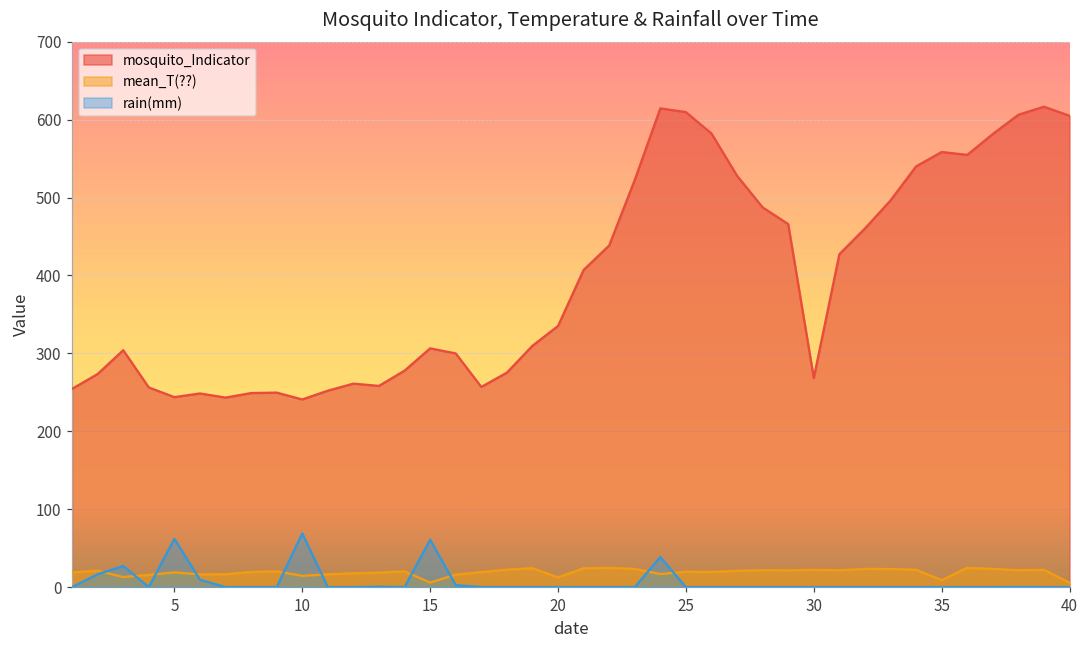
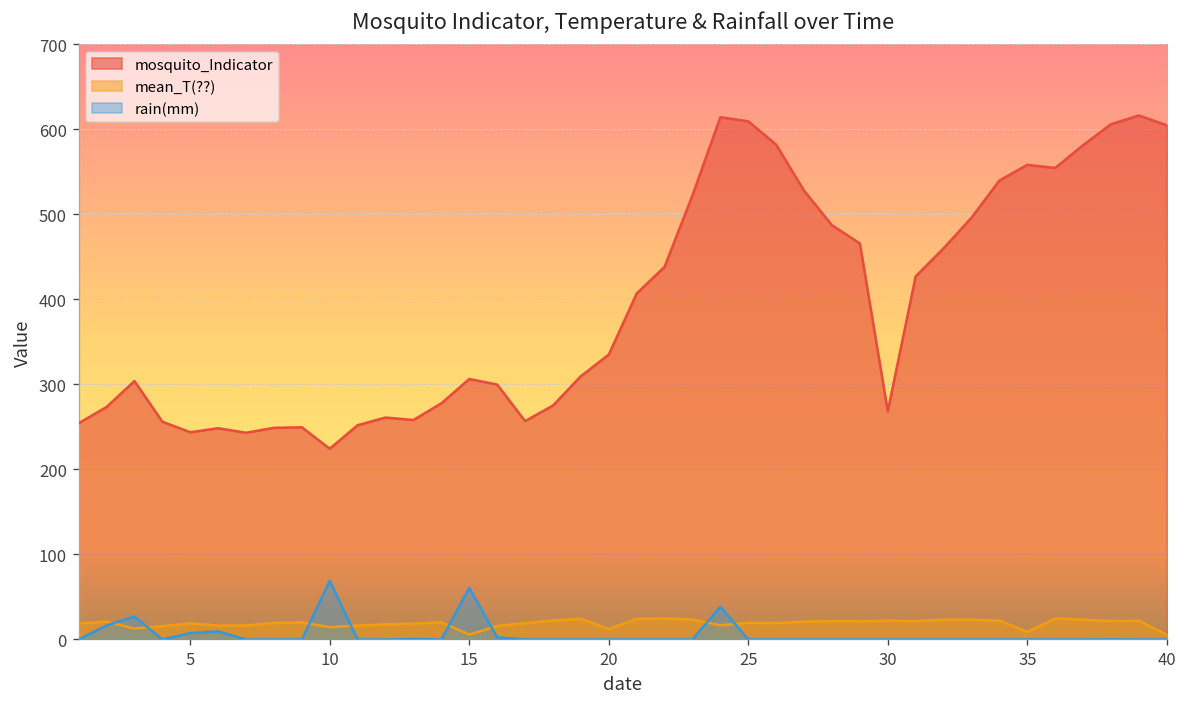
  {
    "mosquito_Indicator": {
      "5": 240,
-     "10": 240,
+     "10": 220,
      "15": 310,
      "20": 340,
      "25": 610,
      "30": 270,
      "35": 560,
      "40": 600
    },
    "mean_T(??)": {
      "5": 20,
      "10": 10,
      "15": 10,
      "20": 10,
      "25": 20,
      "30": 20,
      "35": 10,
      "40": 10
    },
    "rain(mm)": {
-     "5": 60,
+     "5": 10,
      "10": 70,
      "15": 60,
      "20": 0,
      "25": 0,
      "30": 0,
      "35": 0,
      "40": 0
    }
  }
